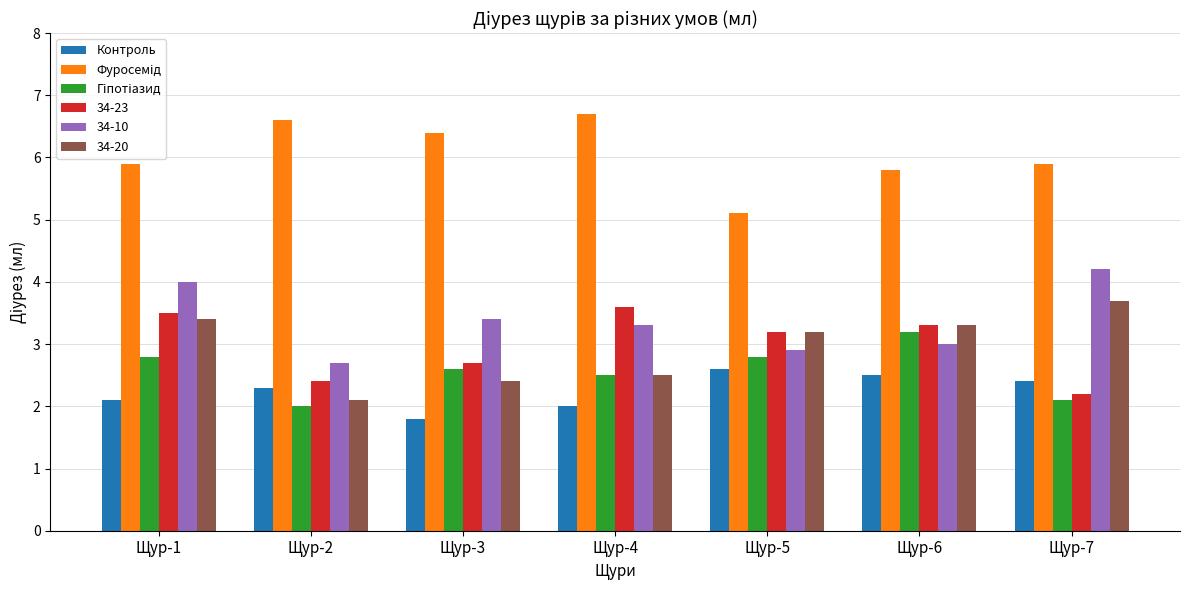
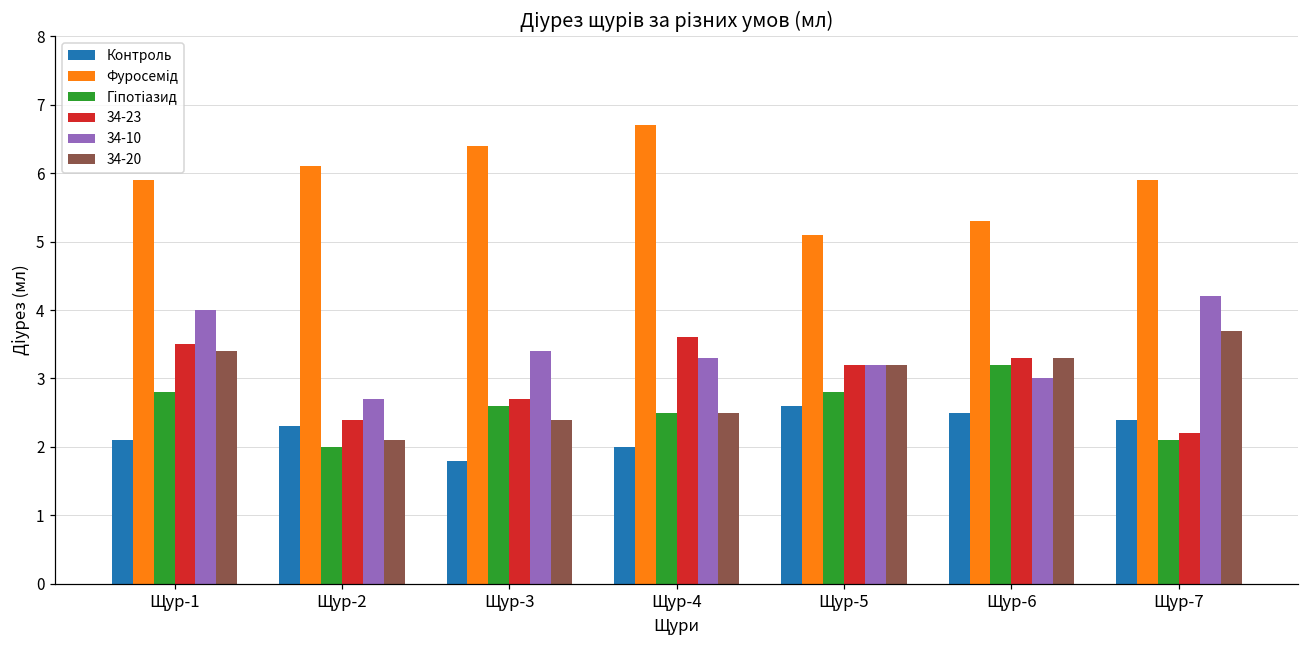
  {
    "Контроль": {
      "Щур-1": 2.1,
      "Щур-2": 2.3,
      "Щур-3": 1.8,
      "Щур-4": 2.0,
      "Щур-5": 2.6,
      "Щур-6": 2.5,
      "Щур-7": 2.4
    },
    "Фуросемід": {
      "Щур-1": 5.9,
-     "Щур-2": 6.6,
+     "Щур-2": 6.1,
      "Щур-3": 6.4,
      "Щур-4": 6.7,
      "Щур-5": 5.1,
-     "Щур-6": 5.8,
+     "Щур-6": 5.3,
      "Щур-7": 5.9
    },
    "Гіпотіазид": {
      "Щур-1": 2.8,
      "Щур-2": 2.0,
      "Щур-3": 2.6,
      "Щур-4": 2.5,
      "Щур-5": 2.8,
      "Щур-6": 3.2,
      "Щур-7": 2.1
    },
    "34-23": {
      "Щур-1": 3.5,
      "Щур-2": 2.4,
      "Щур-3": 2.7,
      "Щур-4": 3.6,
      "Щур-5": 3.2,
      "Щур-6": 3.3,
      "Щур-7": 2.2
    },
    "34-10": {
      "Щур-1": 4.0,
      "Щур-2": 2.7,
      "Щур-3": 3.4,
      "Щур-4": 3.3,
-     "Щур-5": 2.9,
+     "Щур-5": 3.2,
      "Щур-6": 3.0,
      "Щур-7": 4.2
    },
    "34-20": {
      "Щур-1": 3.4,
      "Щур-2": 2.1,
      "Щур-3": 2.4,
      "Щур-4": 2.5,
      "Щур-5": 3.2,
      "Щур-6": 3.3,
      "Щур-7": 3.7
    }
  }
